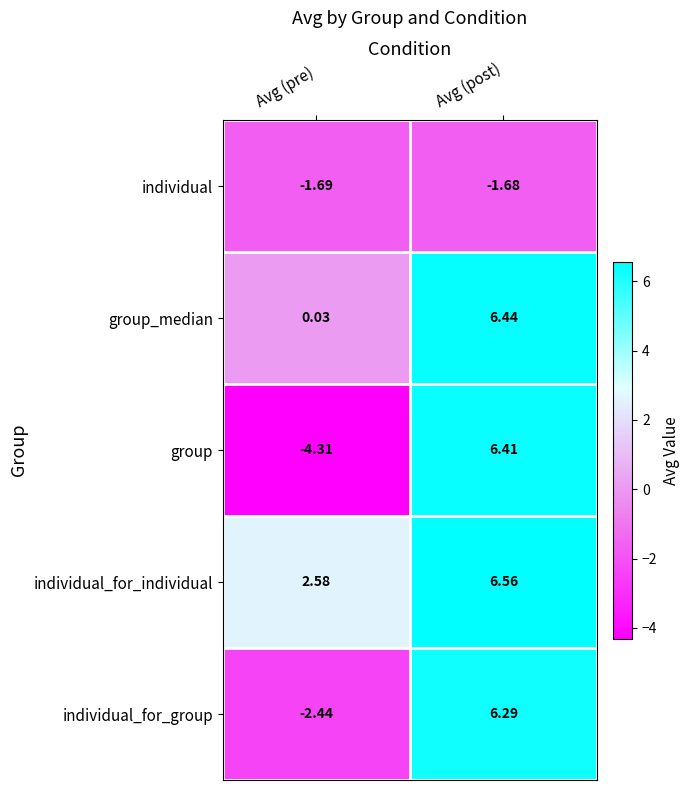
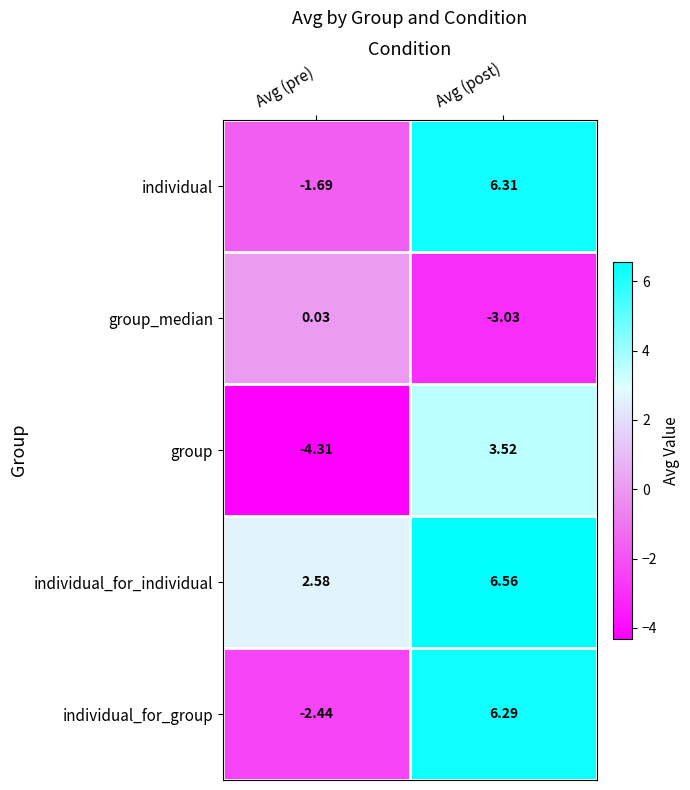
  {
    "individual": {
      "Avg (pre)": -1.69,
-     "Avg (post)": -1.68
+     "Avg (post)": 6.31
    },
    "group_median": {
      "Avg (pre)": 0.03,
-     "Avg (post)": 6.44
+     "Avg (post)": -3.03
    },
    "group": {
      "Avg (pre)": -4.31,
-     "Avg (post)": 6.41
+     "Avg (post)": 3.52
    },
    "individual_for_individual": {
      "Avg (pre)": 2.58,
      "Avg (post)": 6.56
    },
    "individual_for_group": {
      "Avg (pre)": -2.44,
      "Avg (post)": 6.29
    }
  }
